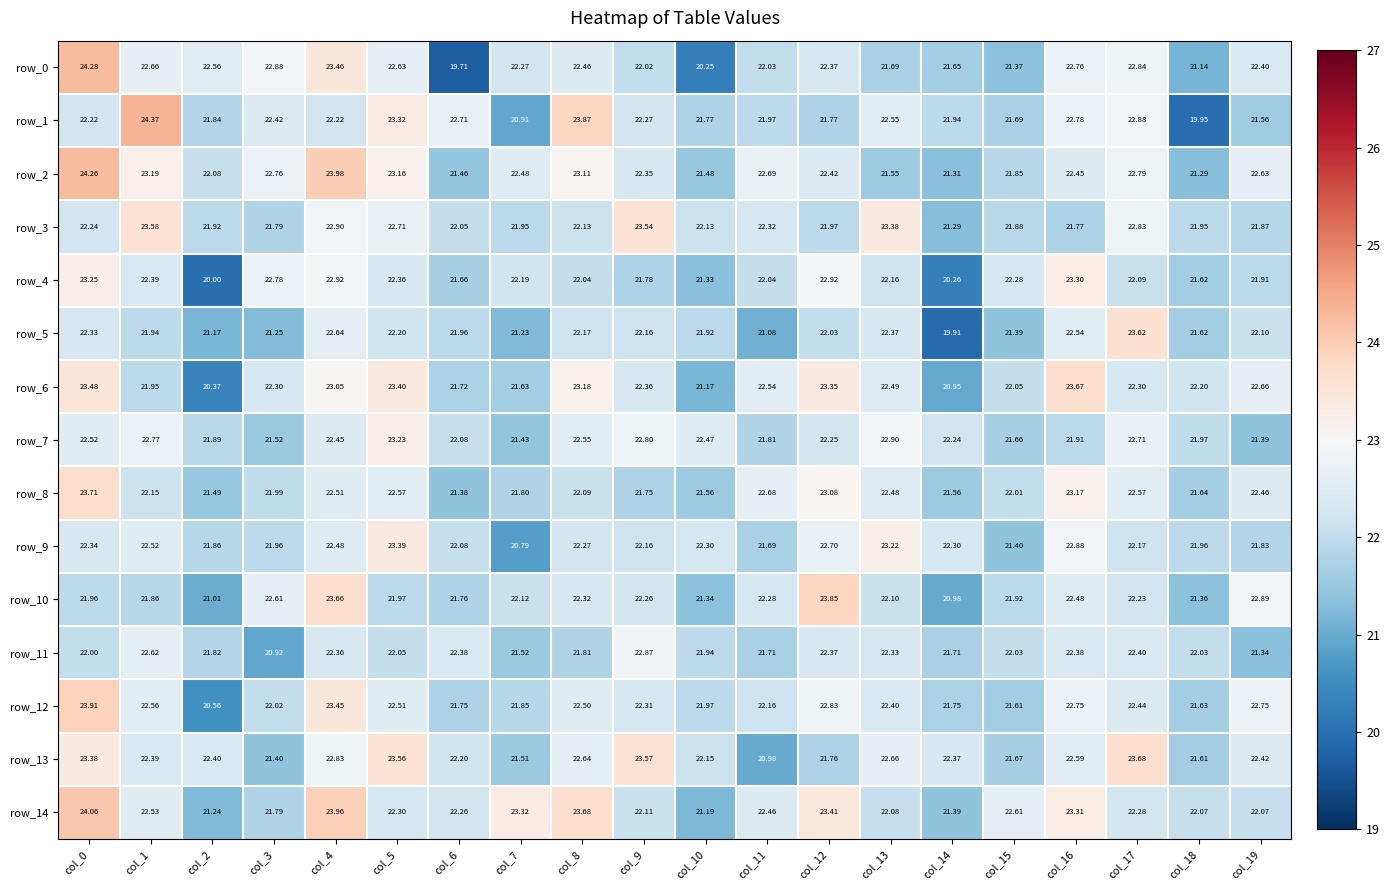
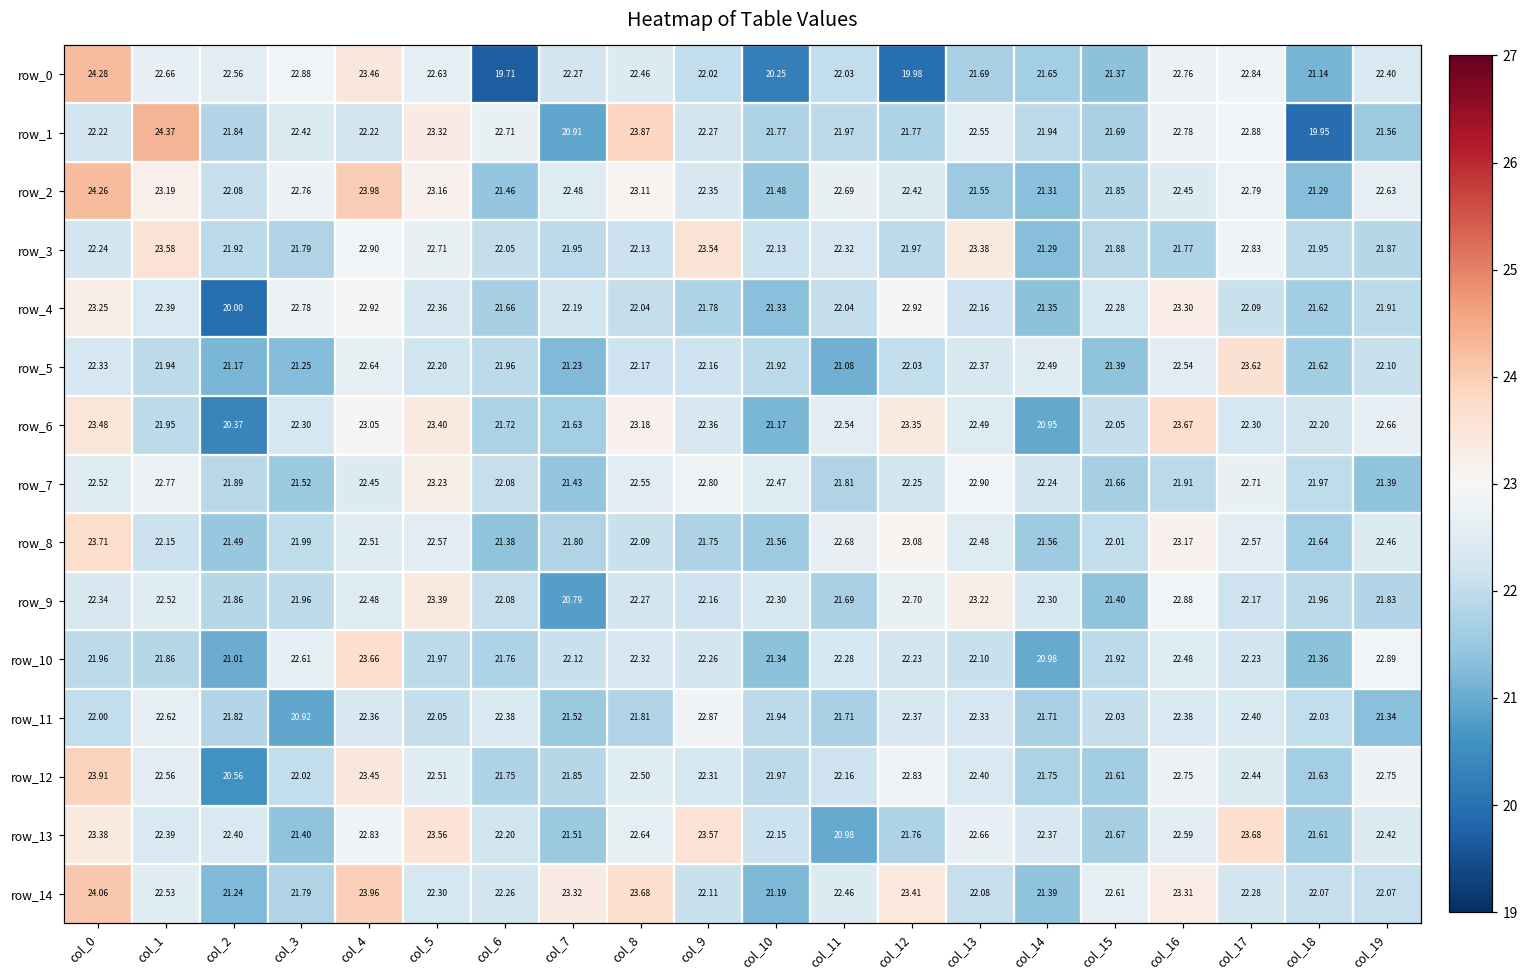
  {
    "row_0": {
      "col_0": 24.28,
      "col_1": 22.66,
      "col_2": 22.56,
      "col_3": 22.88,
      "col_4": 23.46,
      "col_5": 22.63,
      "col_6": 19.71,
      "col_7": 22.27,
      "col_8": 22.46,
      "col_9": 22.02,
      "col_10": 20.25,
      "col_11": 22.03,
-     "col_12": 22.37,
+     "col_12": 19.98,
      "col_13": 21.69,
      "col_14": 21.65,
      "col_15": 21.37,
      "col_16": 22.76,
      "col_17": 22.84,
      "col_18": 21.14,
      "col_19": 22.40
    },
    "row_4": {
      "col_0": 23.25,
      "col_1": 22.39,
      "col_2": 20.00,
      "col_3": 22.78,
      "col_4": 22.92,
      "col_5": 22.36,
      "col_6": 21.66,
      "col_7": 22.19,
      "col_8": 22.04,
      "col_9": 21.78,
      "col_10": 21.33,
      "col_11": 22.04,
      "col_12": 22.92,
      "col_13": 22.16,
-     "col_14": 20.26,
+     "col_14": 21.35,
      "col_15": 22.28,
      "col_16": 23.30,
      "col_17": 22.09,
      "col_18": 21.62,
      "col_19": 21.91
    },
    "row_5": {
      "col_0": 22.33,
      "col_1": 21.94,
      "col_2": 21.17,
      "col_3": 21.25,
      "col_4": 22.64,
      "col_5": 22.20,
      "col_6": 21.96,
      "col_7": 21.23,
      "col_8": 22.17,
      "col_9": 22.16,
      "col_10": 21.92,
      "col_11": 21.08,
      "col_12": 22.03,
      "col_13": 22.37,
-     "col_14": 19.91,
+     "col_14": 22.49,
      "col_15": 21.39,
      "col_16": 22.54,
      "col_17": 23.62,
      "col_18": 21.62,
      "col_19": 22.10
    },
    "row_10": {
      "col_0": 21.96,
      "col_1": 21.86,
      "col_2": 21.01,
      "col_3": 22.61,
      "col_4": 23.66,
      "col_5": 21.97,
      "col_6": 21.76,
      "col_7": 22.12,
      "col_8": 22.32,
      "col_9": 22.26,
      "col_10": 21.34,
      "col_11": 22.28,
-     "col_12": 23.85,
+     "col_12": 22.23,
      "col_13": 22.10,
      "col_14": 20.98,
      "col_15": 21.92,
      "col_16": 22.48,
      "col_17": 22.23,
      "col_18": 21.36,
      "col_19": 22.89
    }
  }
